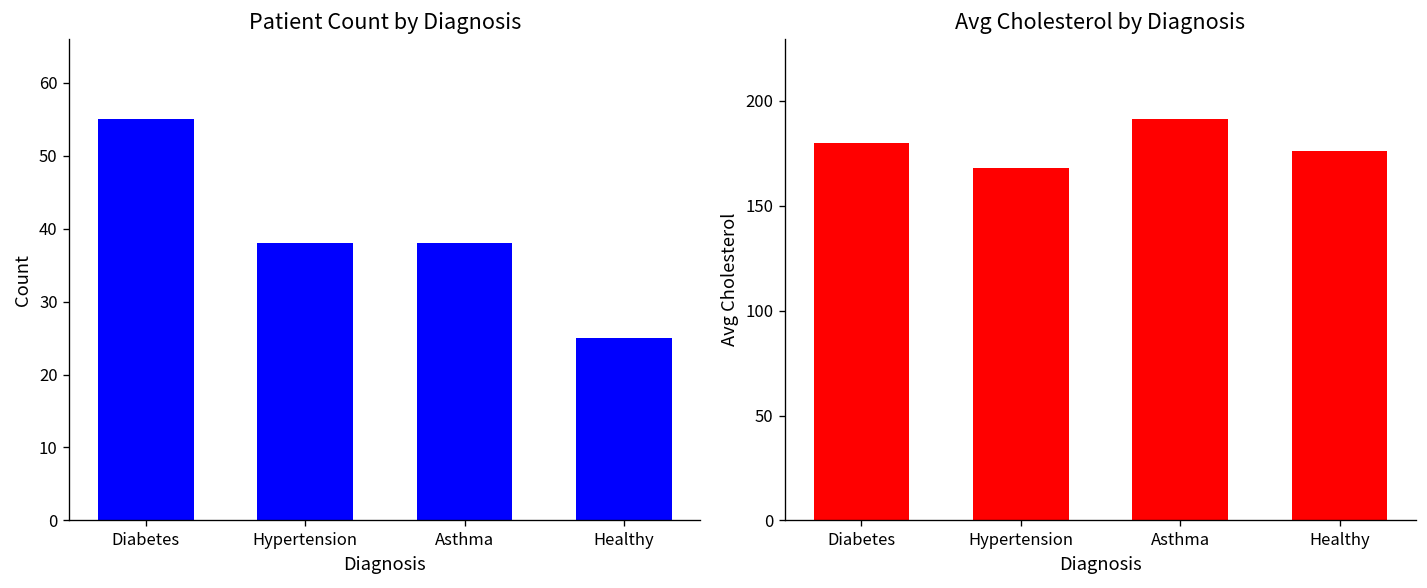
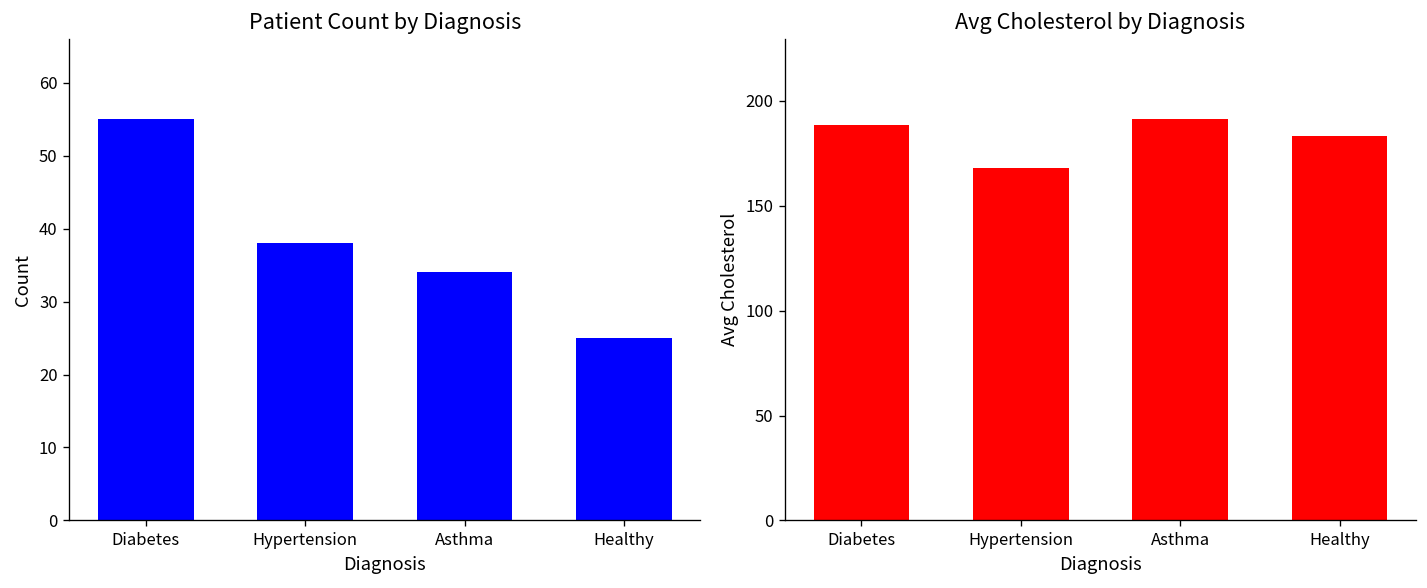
  {
    "Patient Count by Diagnosis": {
      "Diabetes": 55,
      "Hypertension": 38,
-     "Asthma": 38,
+     "Asthma": 34,
      "Healthy": 25
    },
    "Avg Cholesterol by Diagnosis": {
-     "Diabetes": 180,
+     "Diabetes": 189,
      "Hypertension": 168,
      "Asthma": 191,
-     "Healthy": 176
+     "Healthy": 183
    }
  }
